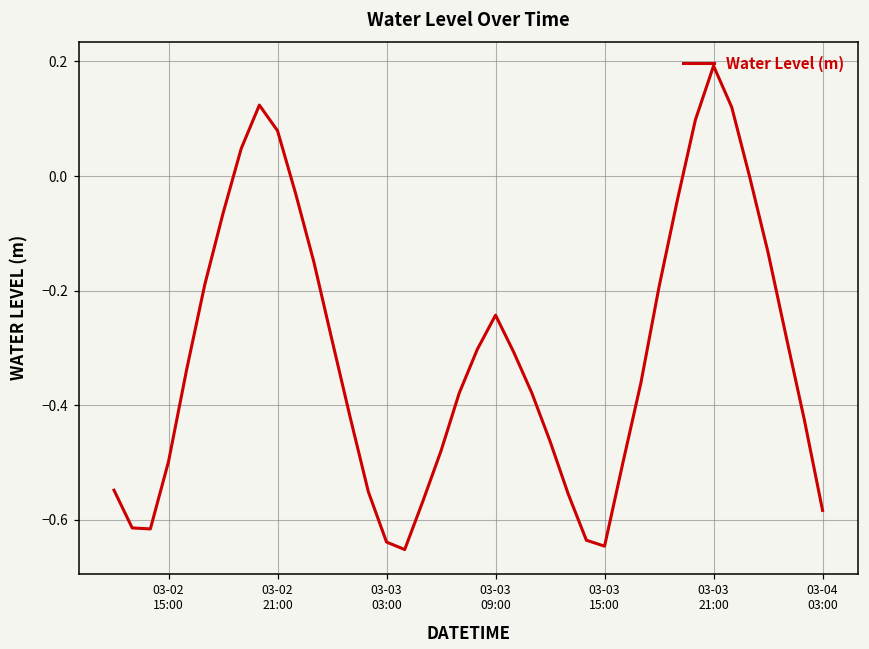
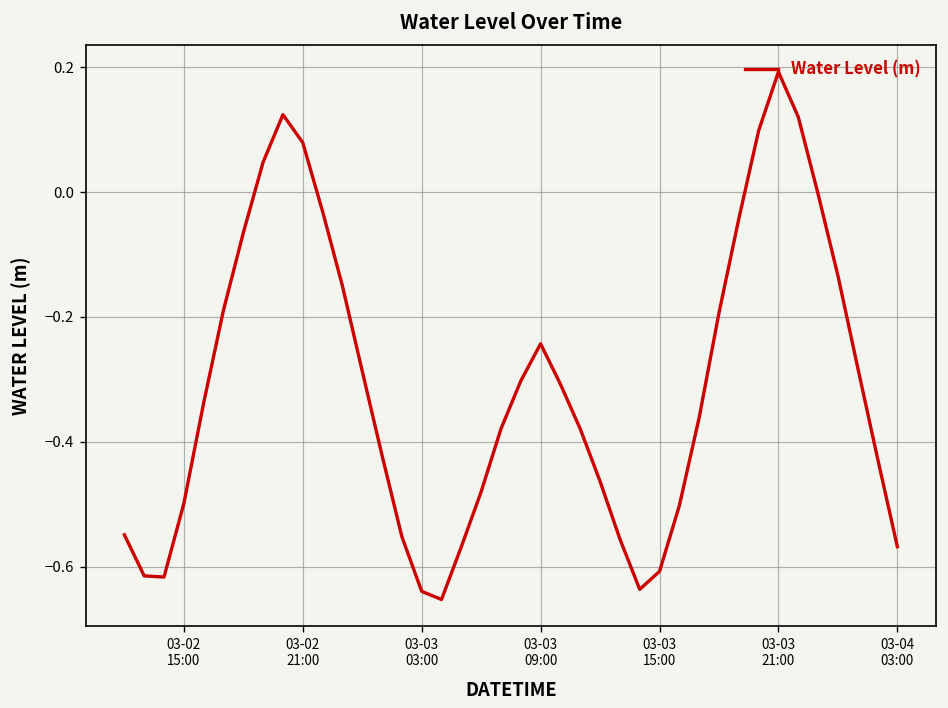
  {
    "03-02 15:00": -0.50,
    "03-02 21:00": 0.08,
    "03-03 03:00": -0.64,
    "03-03 09:00": -0.24,
-   "03-03 15:00": -0.65,
+   "03-03 15:00": -0.61,
    "03-03 21:00": 0.19,
-   "03-04 03:00": -0.58
+   "03-04 03:00": -0.57
  }
